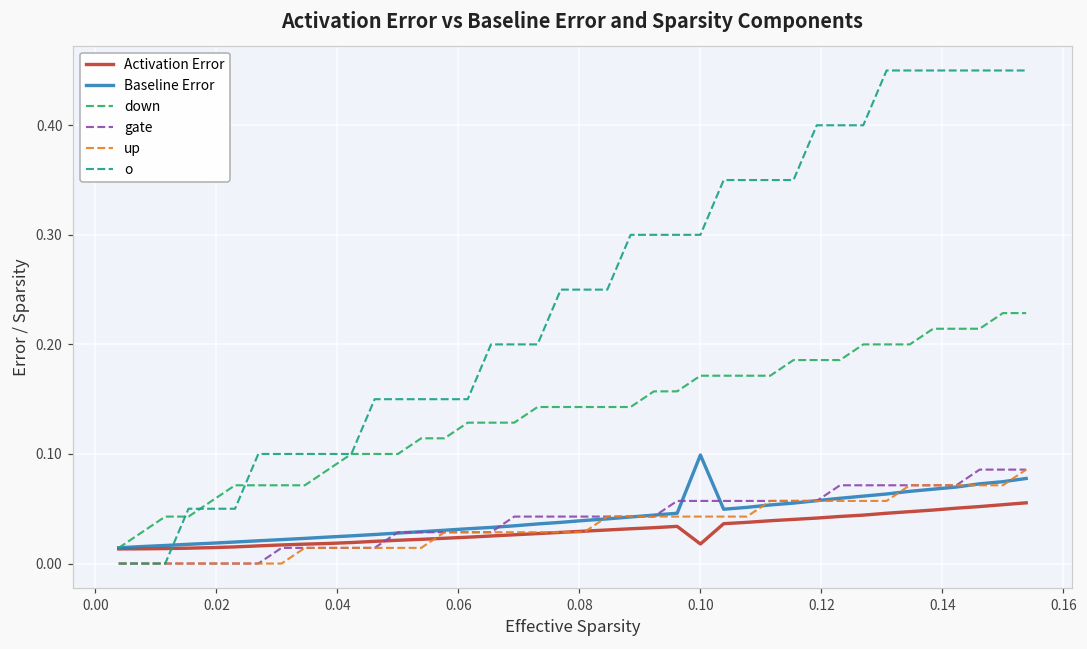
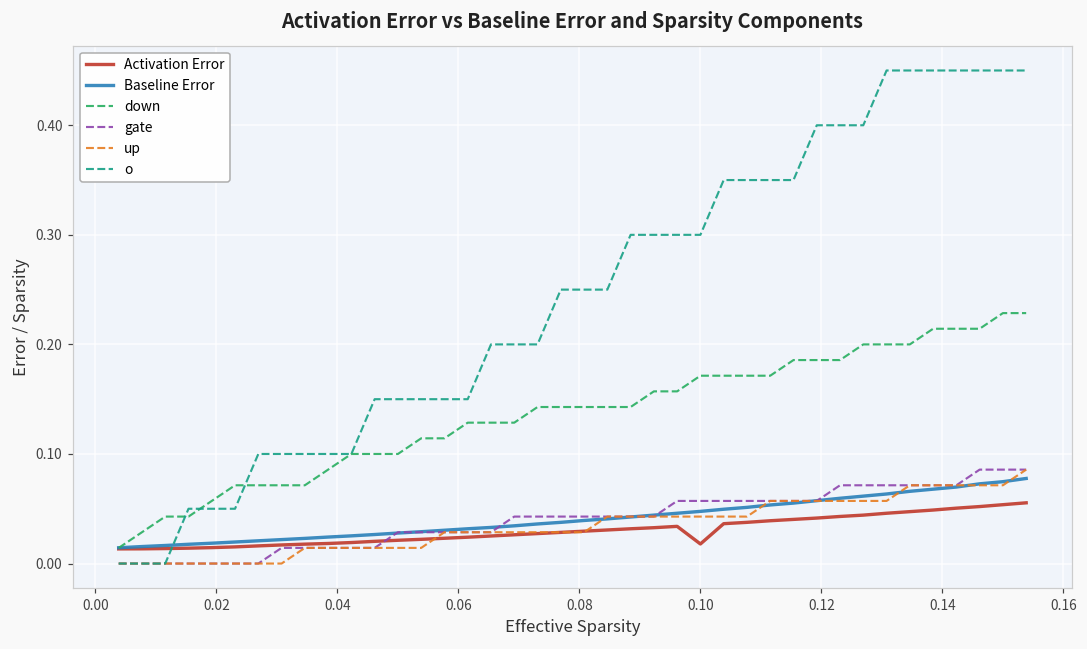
  {
    "Activation Error": {
      "0.10": 0.02
    },
    "Baseline Error": {
-     "0.10": 0.10
+     "0.10": 0.05
    },
    "gate": {
      "0.10": 0.06
    },
    "up": {
      "0.10": 0.04
    }
  }
